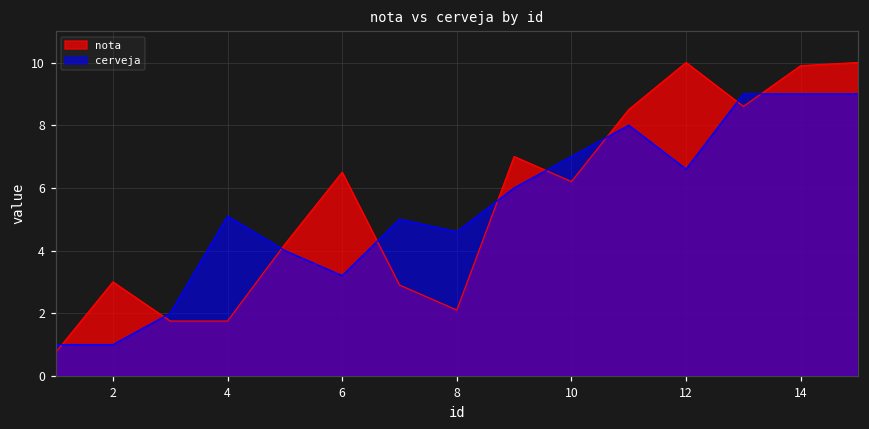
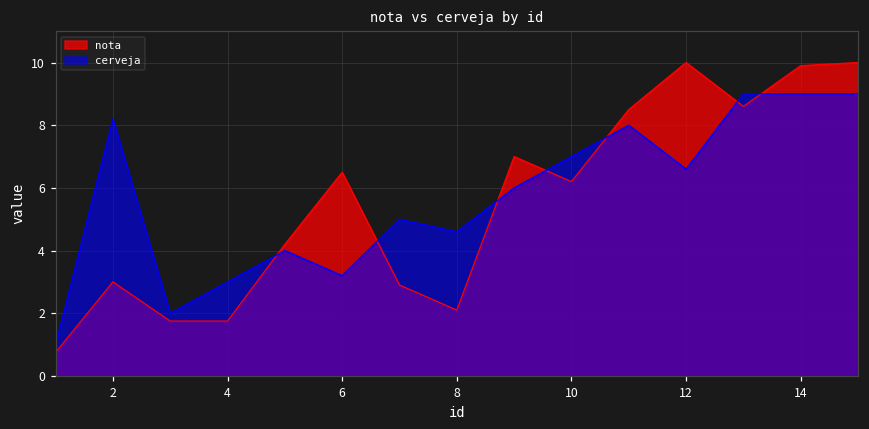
  {
    "nota": {
      "2": 3.0,
      "4": 1.8,
      "6": 6.5,
      "8": 2.1,
      "10": 6.2,
      "12": 10.0,
      "14": 9.9
    },
    "cerveja": {
-     "2": 1.0,
-     "4": 5.1,
+     "2": 8.2,
+     "4": 3.0,
      "6": 3.2,
      "8": 4.6,
      "10": 7.0,
      "12": 6.6,
      "14": 9.0
    }
  }
